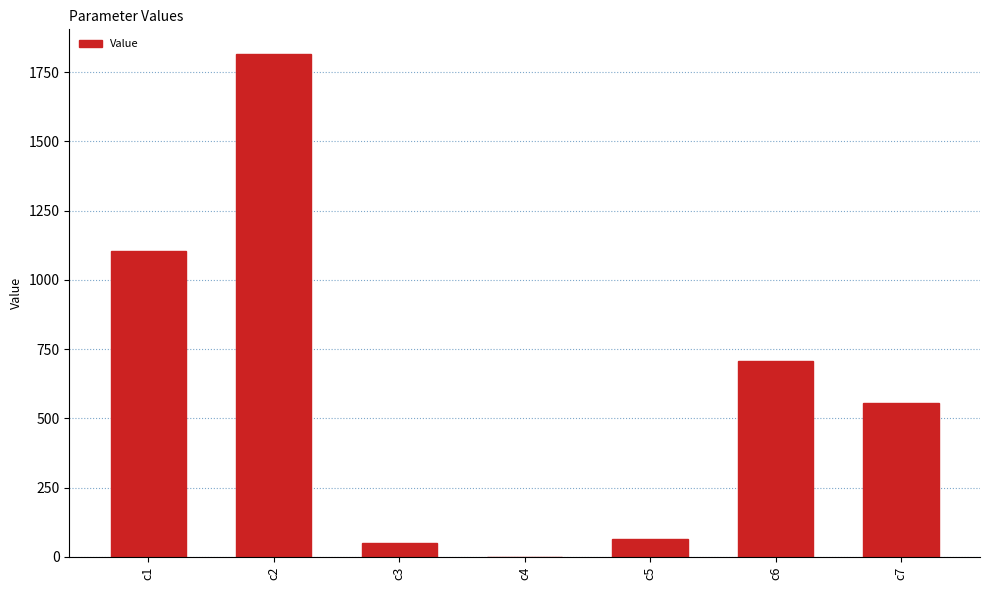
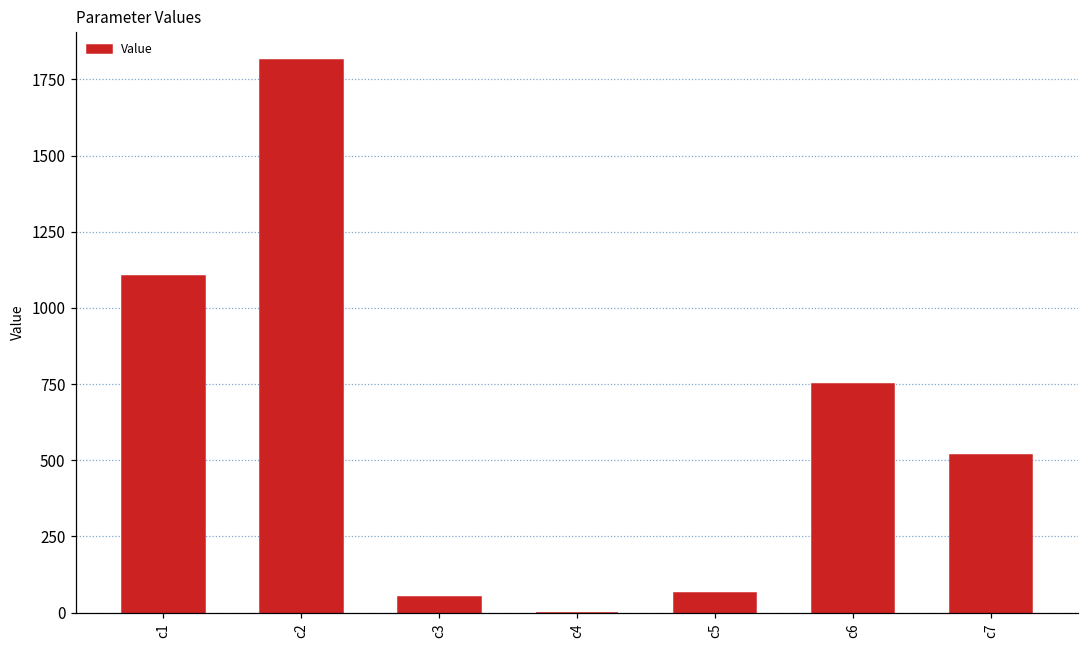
  {
    "c1": 1110,
    "c2": 1810,
    "c3": 50,
    "c5": 70,
-   "c6": 710,
-   "c7": 560
+   "c6": 750,
+   "c7": 520
  }
